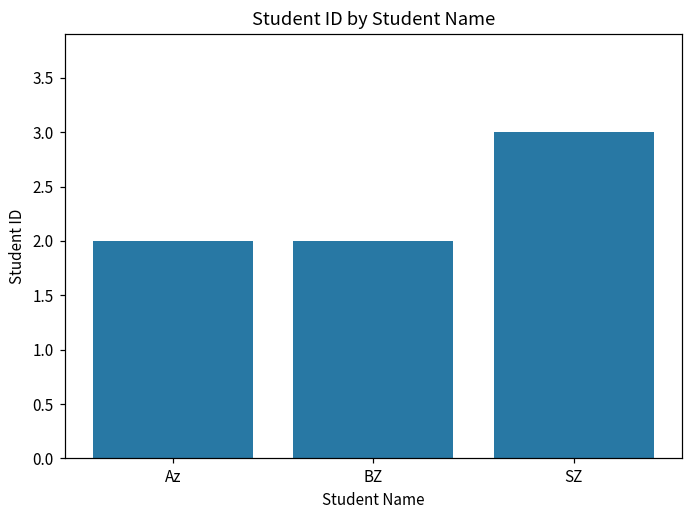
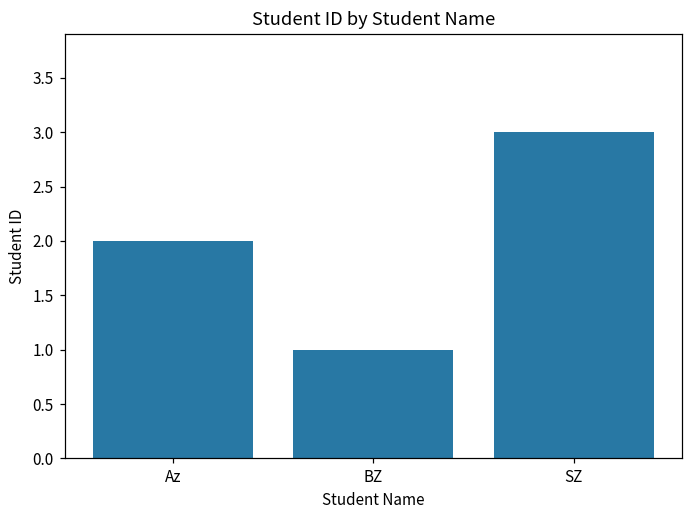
  {
    "Az": 2,
-   "BZ": 2,
+   "BZ": 1,
    "SZ": 3
  }
